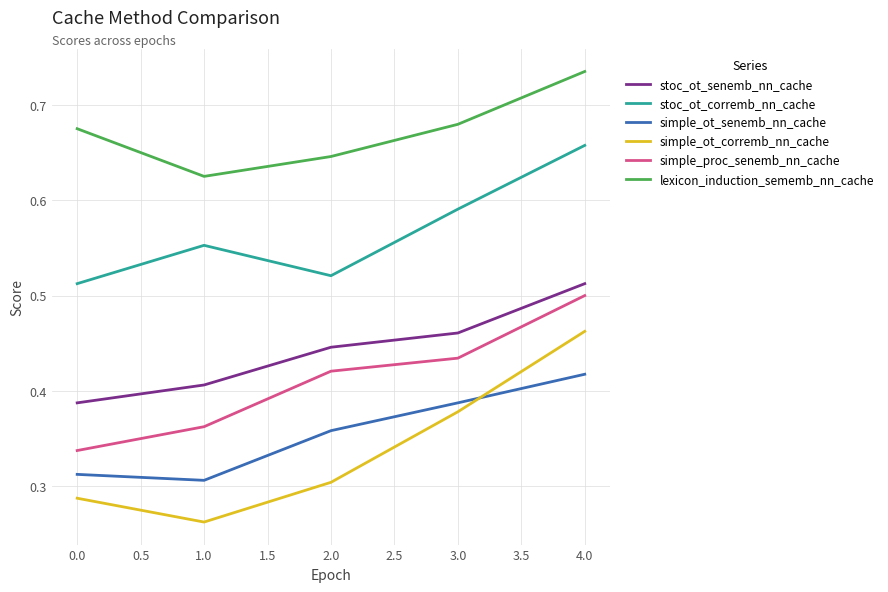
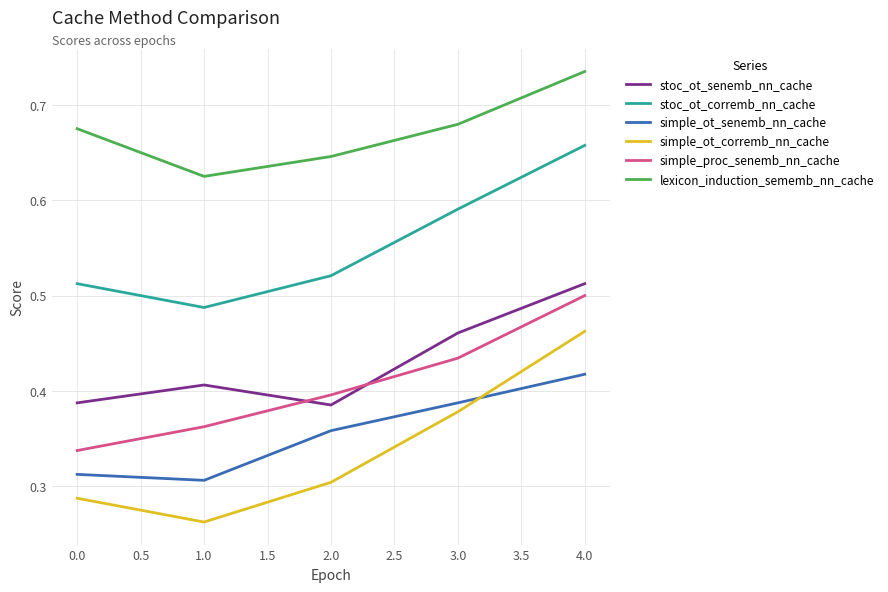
  {
    "stoc_ot_senemb_nn_cache": {
      "0.0": 0.39,
      "1.0": 0.41,
-     "2.0": 0.45,
+     "2.0": 0.39,
      "3.0": 0.46,
      "4.0": 0.51
    },
    "stoc_ot_corremb_nn_cache": {
      "0.0": 0.51,
-     "1.0": 0.55,
+     "1.0": 0.49,
      "2.0": 0.52,
      "3.0": 0.59,
      "4.0": 0.66
    },
    "simple_ot_senemb_nn_cache": {
      "0.0": 0.31,
      "1.0": 0.31,
      "2.0": 0.36,
      "3.0": 0.39,
      "4.0": 0.42
    },
    "simple_ot_corremb_nn_cache": {
      "0.0": 0.29,
      "1.0": 0.26,
      "2.0": 0.30,
      "3.0": 0.38,
      "4.0": 0.46
    },
    "simple_proc_senemb_nn_cache": {
      "0.0": 0.34,
      "1.0": 0.36,
-     "2.0": 0.42,
+     "2.0": 0.40,
      "3.0": 0.43,
      "4.0": 0.50
    },
    "lexicon_induction_sememb_nn_cache": {
      "0.0": 0.68,
      "1.0": 0.63,
      "2.0": 0.65,
      "3.0": 0.68,
      "4.0": 0.74
    }
  }
